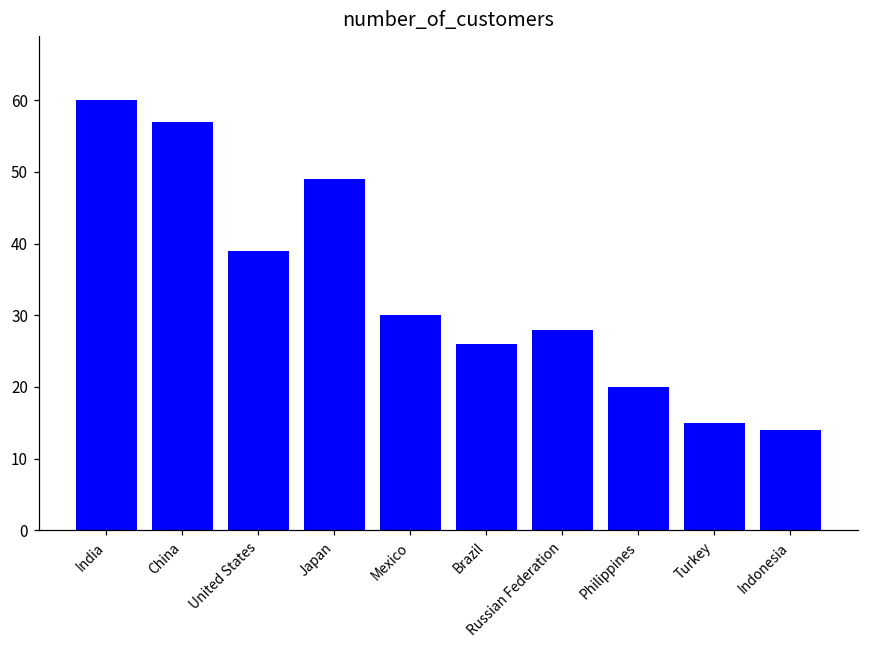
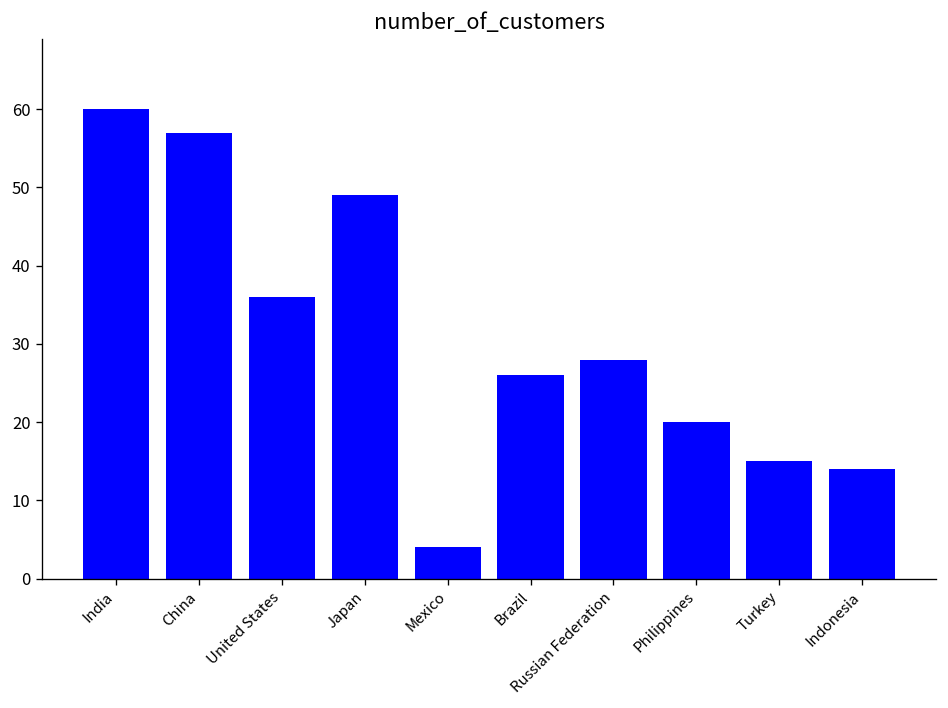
  {
    "India": 60,
    "China": 57,
-   "United States": 39,
+   "United States": 36,
    "Japan": 49,
-   "Mexico": 30,
+   "Mexico": 4,
    "Brazil": 26,
    "Russian Federation": 28,
    "Philippines": 20,
    "Turkey": 15,
    "Indonesia": 14
  }
